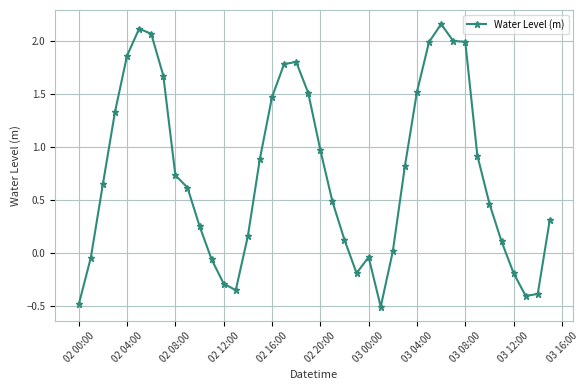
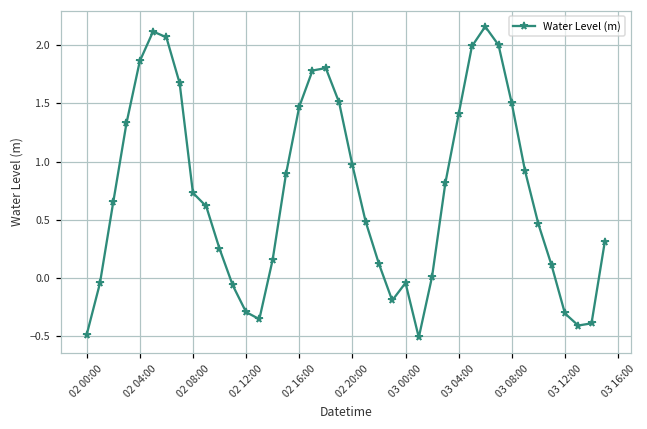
  {
    "02 00:00": -0.49,
    "02 04:00": 1.86,
    "02 08:00": 0.73,
    "02 12:00": -0.29,
    "02 16:00": 1.47,
    "02 20:00": 0.97,
    "03 00:00": -0.04,
-   "03 04:00": 1.52,
-   "03 08:00": 1.99,
-   "03 12:00": -0.19
+   "03 04:00": 1.41,
+   "03 08:00": 1.50,
+   "03 12:00": -0.31
  }
